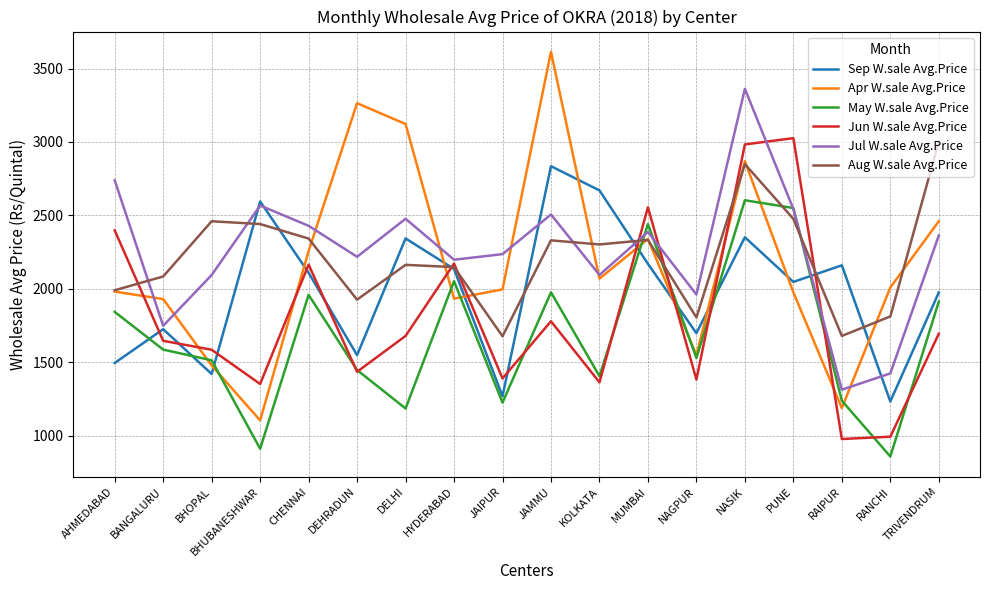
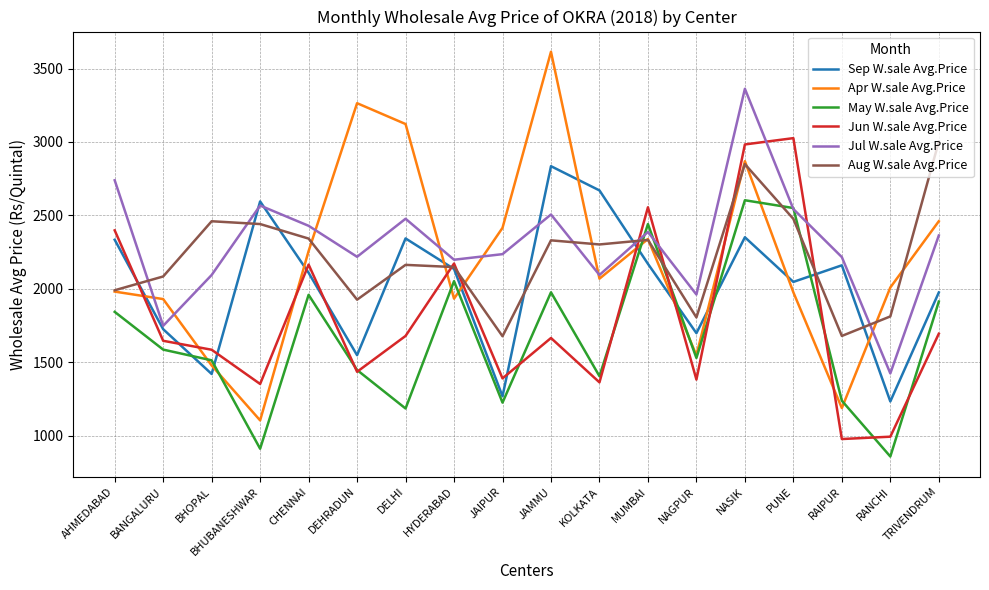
  {
    "Sep W.sale Avg.Price": {
-     "AHMEDABAD": 1500,
+     "AHMEDABAD": 2330,
      "BANGALURU": 1730,
      "BHOPAL": 1420,
      "BHUBANESHWAR": 2600,
      "CHENNAI": 2110,
      "DEHRADUN": 1550,
      "DELHI": 2340,
      "JAIPUR": 1270,
      "JAMMU": 2840,
      "KOLKATA": 2670,
      "MUMBAI": 2170,
      "NAGPUR": 1700,
      "NASIK": 2350,
      "PUNE": 2050,
      "RAIPUR": 2160,
      "RANCHI": 1230,
      "TRIVENDRUM": 1980
    },
    "Apr W.sale Avg.Price": {
      "BANGALURU": 1930,
      "BHOPAL": 1480,
      "BHUBANESHWAR": 1100,
      "CHENNAI": 2260,
      "DEHRADUN": 3260,
      "DELHI": 3120,
      "HYDERABAD": 1930,
-     "JAIPUR": 2000,
+     "JAIPUR": 2420,
      "JAMMU": 3610,
      "KOLKATA": 2070,
      "NAGPUR": 1550,
      "NASIK": 2870,
      "PUNE": 1980,
      "RAIPUR": 1190,
      "RANCHI": 2010,
      "TRIVENDRUM": 2460
    },
    "May W.sale Avg.Price": {
      "AHMEDABAD": 1840,
      "BANGALURU": 1590,
      "BHOPAL": 1510,
      "BHUBANESHWAR": 910,
      "CHENNAI": 1960,
      "DELHI": 1190,
      "HYDERABAD": 2050,
      "JAIPUR": 1230,
      "JAMMU": 1980,
      "KOLKATA": 1410,
      "MUMBAI": 2440,
      "NAGPUR": 1530,
      "NASIK": 2600,
      "RAIPUR": 1240,
      "RANCHI": 860,
      "TRIVENDRUM": 1910
    },
    "Jun W.sale Avg.Price": {
      "AHMEDABAD": 2400,
      "BANGALURU": 1650,
      "BHOPAL": 1590,
      "BHUBANESHWAR": 1350,
      "CHENNAI": 2170,
      "DELHI": 1680,
      "HYDERABAD": 2170,
      "JAIPUR": 1390,
-     "JAMMU": 1780,
+     "JAMMU": 1670,
      "KOLKATA": 1360,
      "MUMBAI": 2560,
      "NAGPUR": 1380,
      "NASIK": 2980,
      "PUNE": 3030,
      "RAIPUR": 980,
      "RANCHI": 990,
      "TRIVENDRUM": 1690
    },
    "Jul W.sale Avg.Price": {
      "AHMEDABAD": 2740,
      "BANGALURU": 1750,
      "BHOPAL": 2090,
      "BHUBANESHWAR": 2570,
      "CHENNAI": 2430,
      "DEHRADUN": 2220,
      "DELHI": 2480,
      "HYDERABAD": 2200,
      "JAIPUR": 2240,
      "JAMMU": 2510,
      "KOLKATA": 2090,
      "MUMBAI": 2390,
      "NAGPUR": 1960,
      "NASIK": 3360,
-     "RAIPUR": 1310,
+     "RAIPUR": 2220,
      "RANCHI": 1420,
      "TRIVENDRUM": 2360
    },
    "Aug W.sale Avg.Price": {
      "BANGALURU": 2080,
      "BHOPAL": 2460,
      "BHUBANESHWAR": 2440,
      "CHENNAI": 2340,
      "DEHRADUN": 1930,
      "DELHI": 2160,
      "JAIPUR": 1680,
      "JAMMU": 2330,
      "KOLKATA": 2300,
      "NAGPUR": 1810,
      "NASIK": 2850,
      "PUNE": 2480,
      "RAIPUR": 1680,
      "RANCHI": 1810
    }
  }
